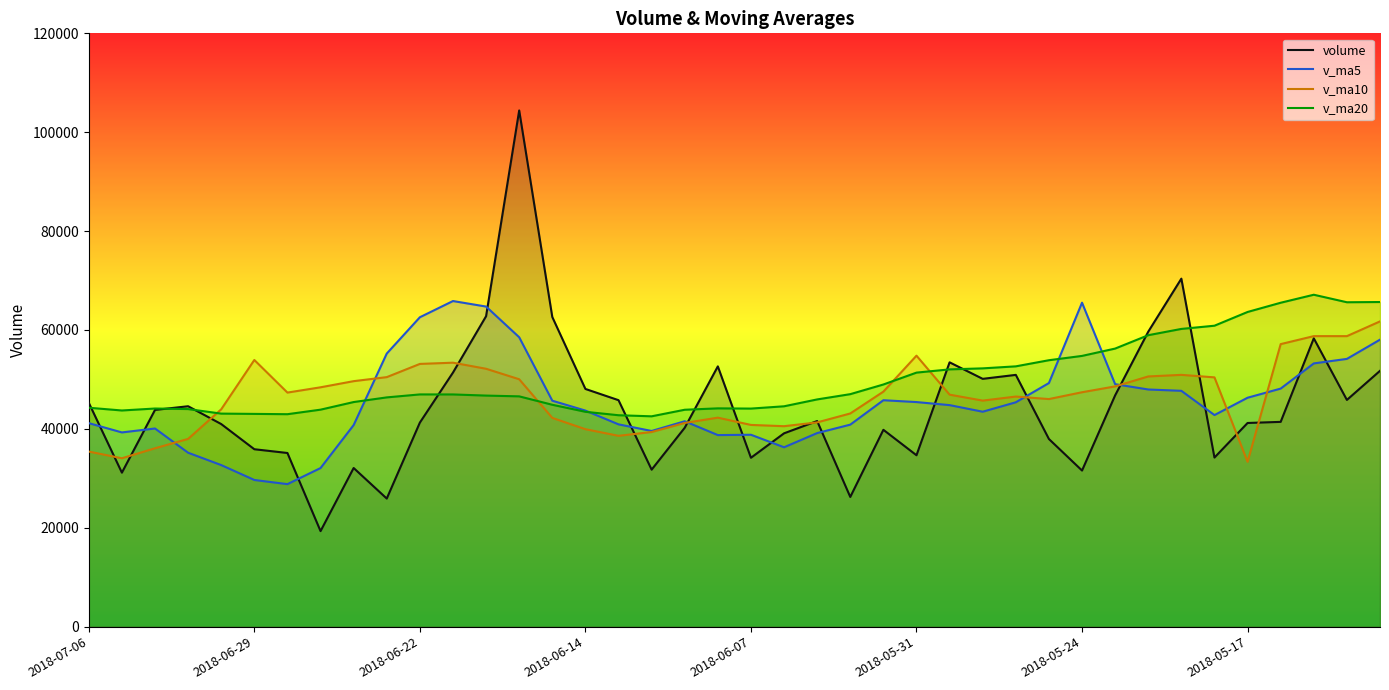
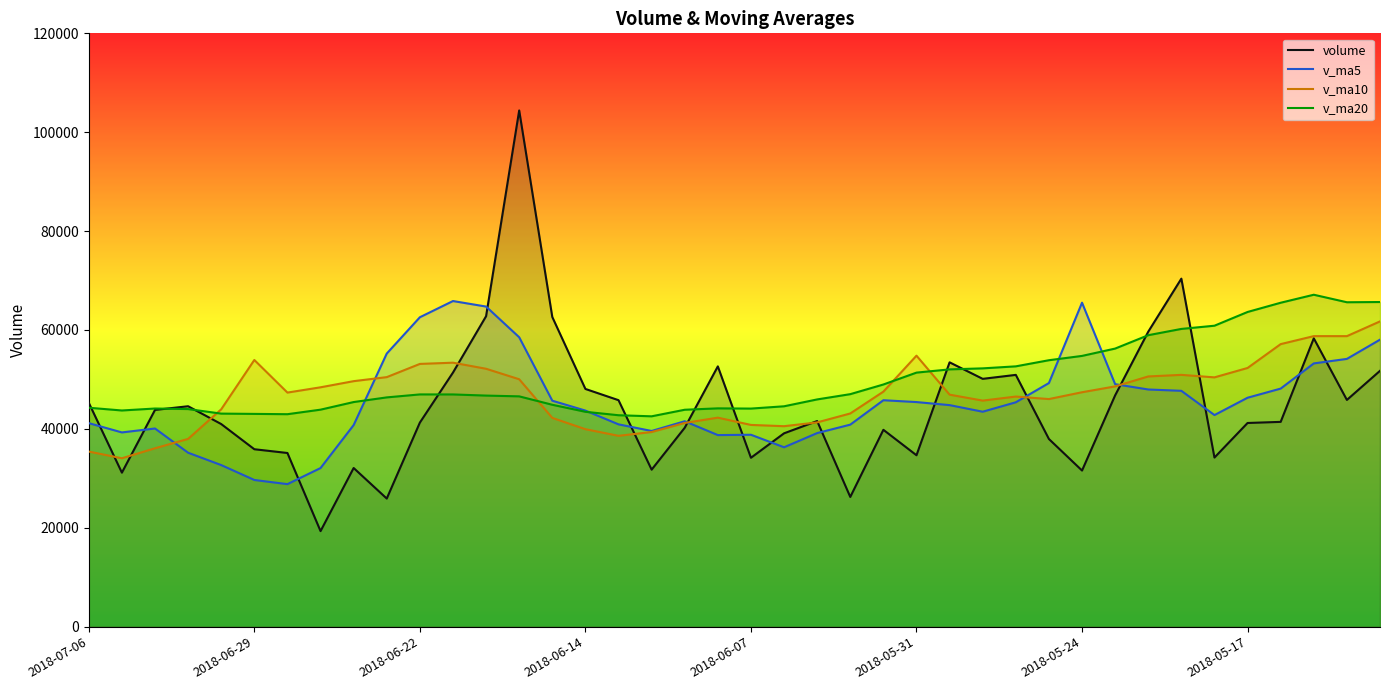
  {
    "volume": {
      "2018-07-06": 45000,
      "2018-06-29": 36000,
      "2018-06-22": 41000,
      "2018-06-14": 48000,
      "2018-06-07": 34000,
      "2018-05-31": 35000,
      "2018-05-24": 32000,
      "2018-05-17": 41000
    },
    "v_ma5": {
      "2018-07-06": 41000,
      "2018-06-29": 30000,
      "2018-06-22": 63000,
      "2018-06-07": 39000,
      "2018-05-31": 45000,
      "2018-05-24": 66000,
      "2018-05-17": 46000
    },
    "v_ma10": {
      "2018-07-06": 35000,
      "2018-06-29": 54000,
      "2018-06-22": 53000,
      "2018-06-14": 40000,
      "2018-06-07": 41000,
      "2018-05-31": 55000,
      "2018-05-24": 47000,
-     "2018-05-17": 33000
+     "2018-05-17": 52000
    },
    "v_ma20": {
      "2018-07-06": 44000,
      "2018-06-29": 43000,
      "2018-06-22": 47000,
      "2018-06-07": 44000,
      "2018-05-31": 51000,
      "2018-05-24": 55000,
      "2018-05-17": 64000
    }
  }
